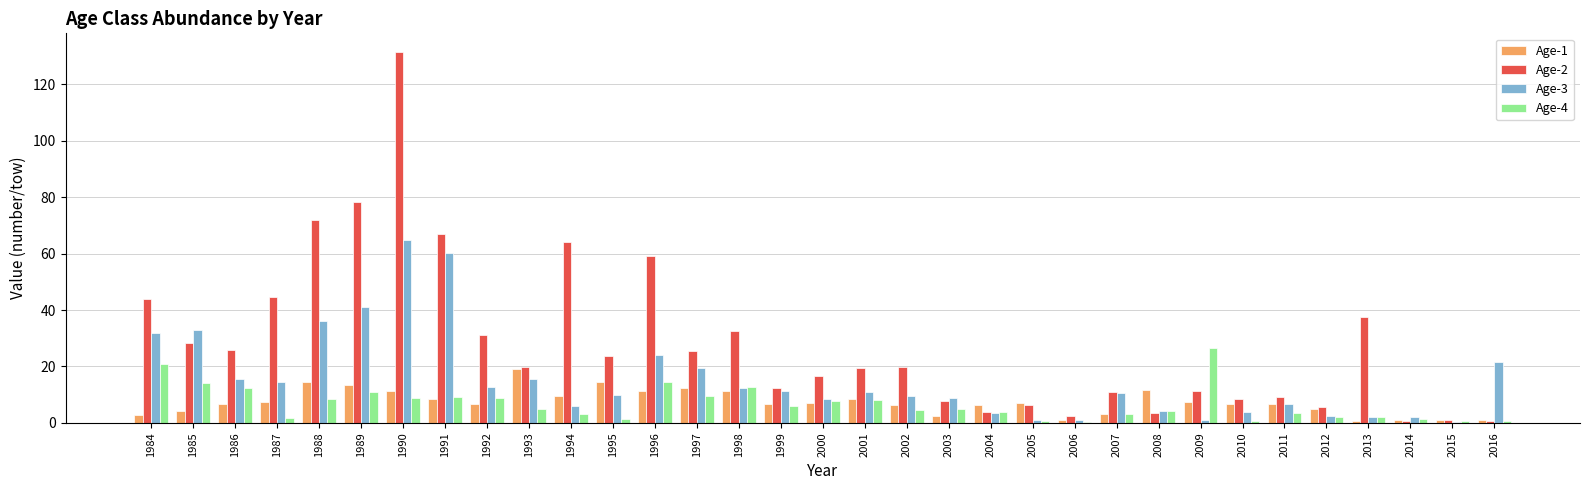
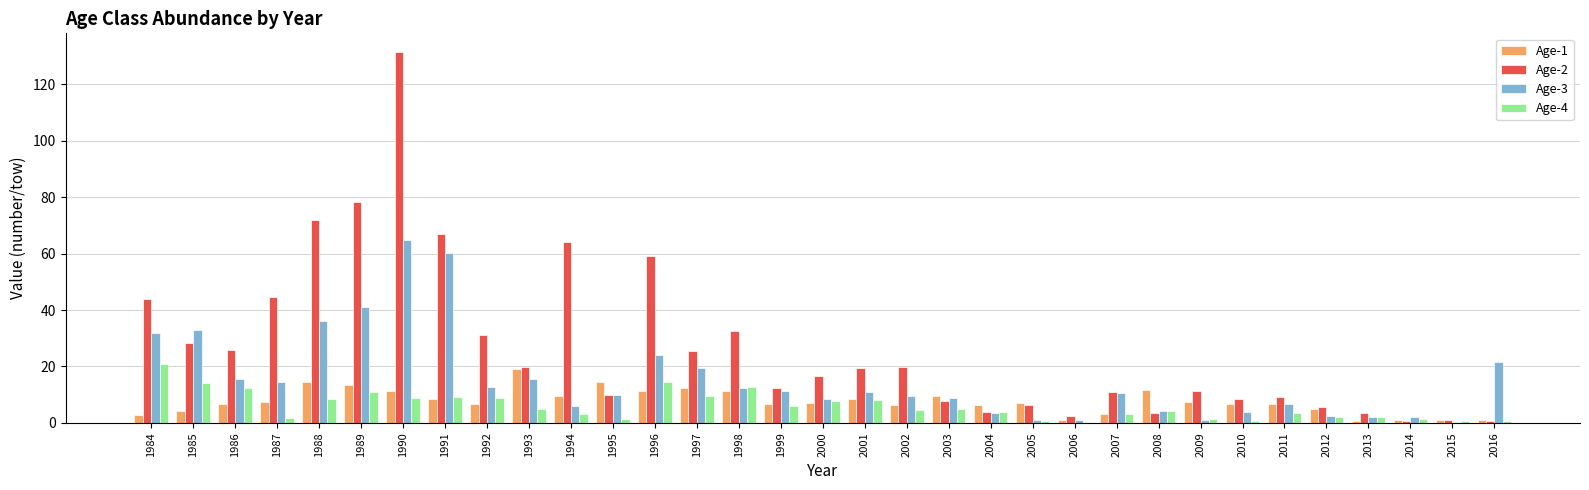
  {
    "Age-1": {
      "1984": 3,
      "1985": 4,
      "1986": 7,
      "1987": 7,
      "1988": 14,
      "1989": 14,
      "1990": 11,
      "1991": 9,
      "1992": 7,
      "1993": 19,
      "1994": 10,
      "1995": 14,
      "1996": 11,
      "1997": 13,
      "1998": 11,
      "1999": 7,
      "2000": 7,
      "2001": 8,
      "2002": 6,
-     "2003": 2,
+     "2003": 9,
      "2004": 6,
      "2005": 7,
      "2006": 1,
      "2007": 3,
      "2008": 11,
      "2009": 8,
      "2010": 7,
      "2011": 7,
      "2012": 5,
      "2015": 1,
      "2016": 1
    },
    "Age-2": {
      "1984": 44,
      "1985": 28,
      "1986": 26,
      "1987": 45,
      "1988": 72,
      "1989": 78,
      "1990": 132,
      "1991": 67,
      "1992": 31,
      "1993": 20,
      "1994": 64,
-     "1995": 24,
+     "1995": 10,
      "1996": 59,
      "1997": 26,
      "1998": 32,
      "1999": 12,
      "2000": 17,
      "2001": 20,
      "2002": 20,
      "2003": 8,
      "2004": 4,
      "2005": 6,
      "2006": 3,
      "2007": 11,
      "2008": 3,
      "2009": 11,
      "2010": 8,
      "2011": 9,
      "2012": 6,
-     "2013": 38
+     "2013": 4
    },
    "Age-3": {
      "1984": 32,
      "1985": 33,
      "1986": 16,
      "1987": 15,
      "1988": 36,
      "1989": 41,
      "1990": 65,
      "1991": 60,
      "1992": 13,
      "1993": 15,
      "1994": 6,
      "1995": 10,
      "1996": 24,
      "1997": 19,
      "1998": 12,
      "1999": 11,
      "2000": 8,
      "2001": 11,
      "2002": 10,
      "2003": 9,
      "2004": 3,
      "2006": 1,
      "2007": 11,
      "2008": 4,
      "2009": 1,
      "2010": 4,
      "2011": 7,
      "2012": 3,
      "2013": 2,
      "2014": 2,
      "2016": 22
    },
    "Age-4": {
      "1984": 21,
      "1985": 14,
      "1986": 12,
      "1987": 2,
      "1988": 9,
      "1989": 11,
      "1990": 9,
      "1991": 9,
      "1992": 9,
      "1993": 5,
      "1994": 3,
      "1995": 1,
      "1996": 14,
      "1997": 9,
      "1998": 13,
      "1999": 6,
      "2000": 8,
      "2001": 8,
      "2002": 4,
      "2003": 5,
      "2004": 4,
      "2007": 3,
      "2008": 4,
-     "2009": 27,
+     "2009": 1,
      "2011": 4,
      "2012": 2,
      "2013": 2,
      "2014": 1
    }
  }
